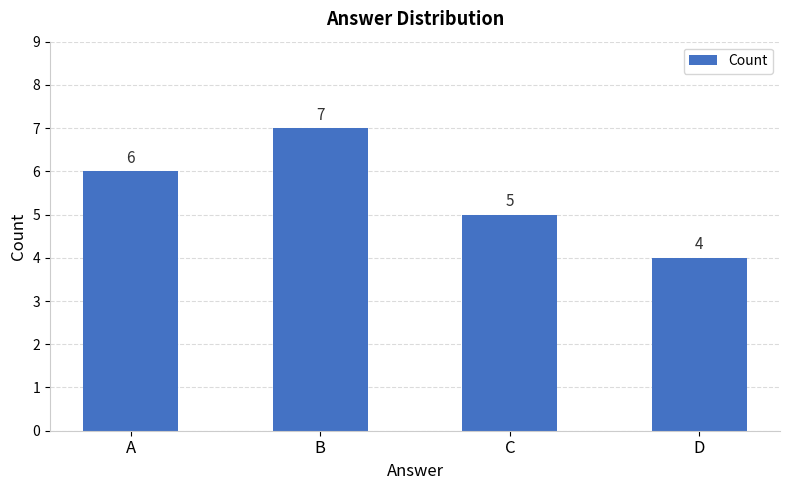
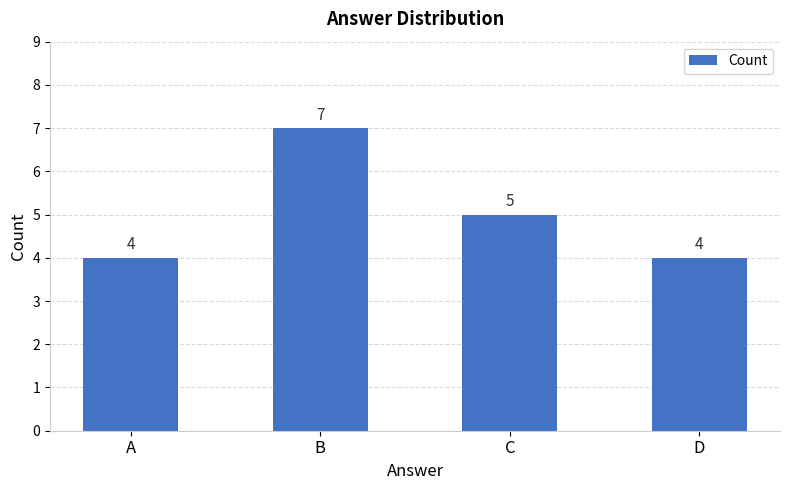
  {
-   "A": 6,
+   "A": 4,
    "B": 7,
    "C": 5,
    "D": 4
  }
